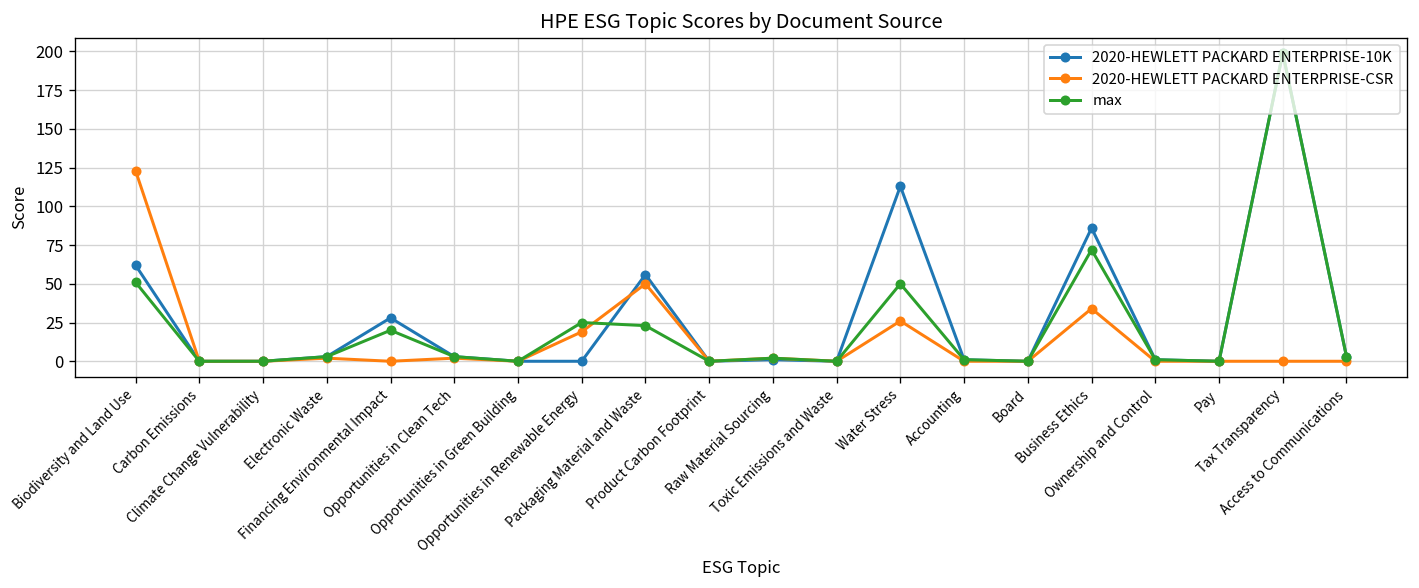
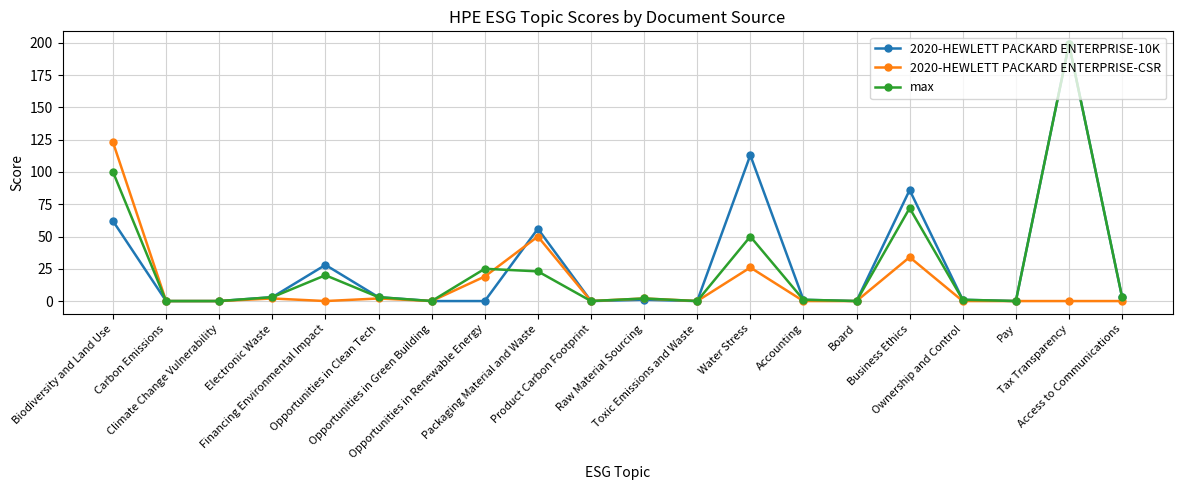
  {
    "2020-HEWLETT PACKARD ENTERPRISE-10K": {
      "Biodiversity and Land Use": 62,
      "Financing Environmental Impact": 28,
      "Opportunities in Renewable Energy": 0,
      "Packaging Material and Waste": 56,
      "Water Stress": 113,
      "Business Ethics": 86
    },
    "2020-HEWLETT PACKARD ENTERPRISE-CSR": {
      "Biodiversity and Land Use": 123,
      "Financing Environmental Impact": 0,
      "Opportunities in Renewable Energy": 19,
      "Packaging Material and Waste": 50,
      "Water Stress": 26,
      "Business Ethics": 34,
      "Tax Transparency": 0,
      "Access to Communications": 0
    },
    "max": {
-     "Biodiversity and Land Use": 51,
+     "Biodiversity and Land Use": 100,
      "Financing Environmental Impact": 20,
      "Opportunities in Renewable Energy": 25,
      "Packaging Material and Waste": 23,
      "Water Stress": 50,
      "Business Ethics": 72
    }
  }
